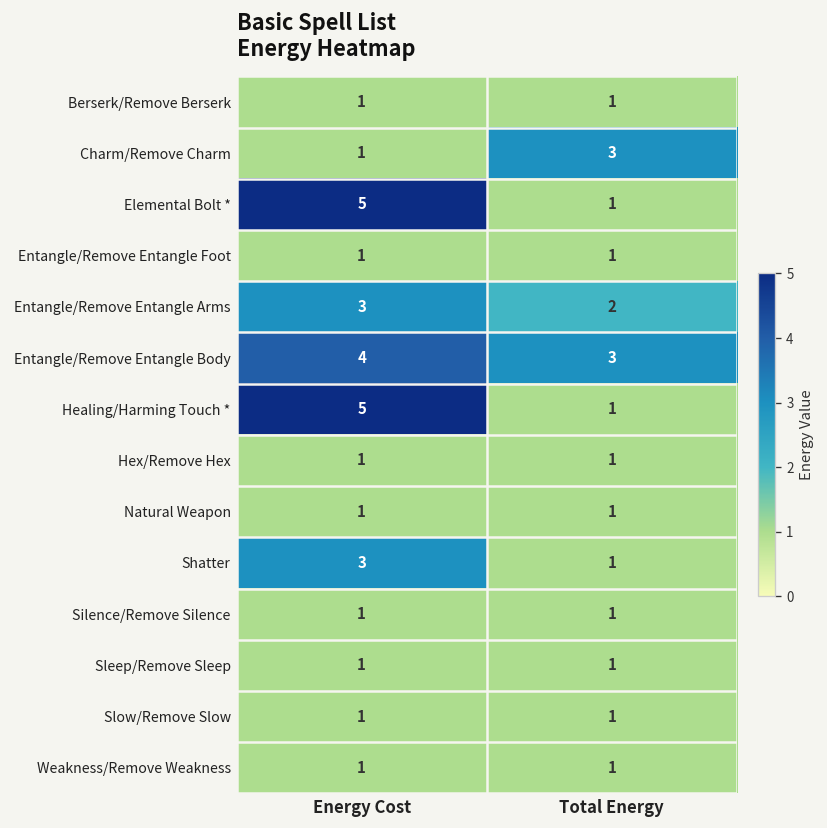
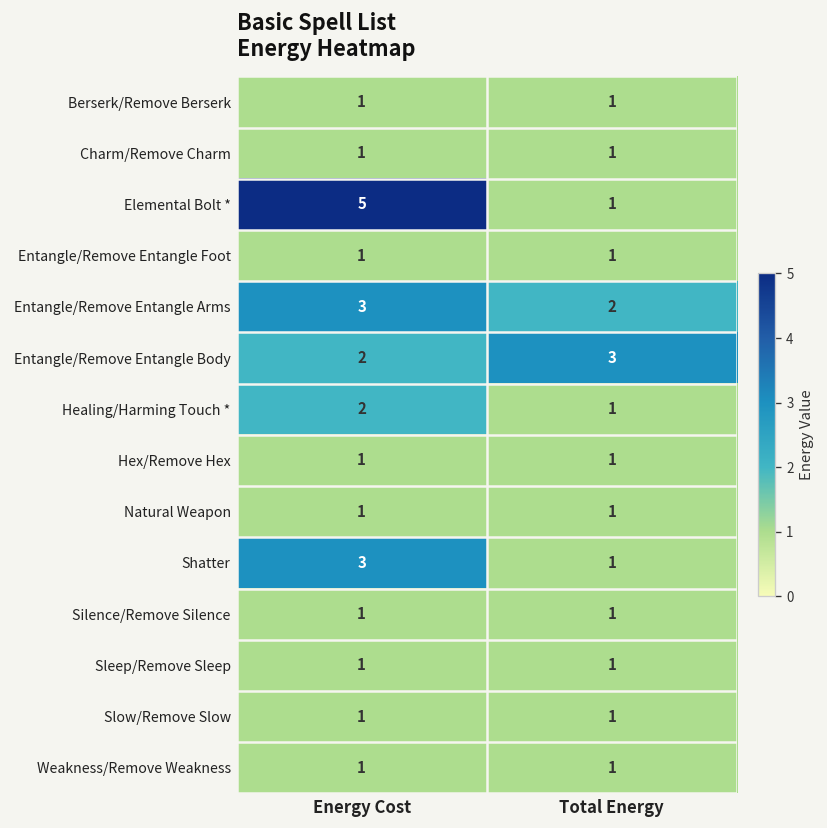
  {
    "Berserk/Remove Berserk": {
      "Energy Cost": 1,
      "Total Energy": 1
    },
    "Charm/Remove Charm": {
      "Energy Cost": 1,
-     "Total Energy": 3
+     "Total Energy": 1
    },
    "Elemental Bolt *": {
      "Energy Cost": 5,
      "Total Energy": 1
    },
    "Entangle/Remove Entangle Foot": {
      "Energy Cost": 1,
      "Total Energy": 1
    },
    "Entangle/Remove Entangle Arms": {
      "Energy Cost": 3,
      "Total Energy": 2
    },
    "Entangle/Remove Entangle Body": {
-     "Energy Cost": 4,
+     "Energy Cost": 2,
      "Total Energy": 3
    },
    "Healing/Harming Touch *": {
-     "Energy Cost": 5,
+     "Energy Cost": 2,
      "Total Energy": 1
    },
    "Hex/Remove Hex": {
      "Energy Cost": 1,
      "Total Energy": 1
    },
    "Natural Weapon": {
      "Energy Cost": 1,
      "Total Energy": 1
    },
    "Shatter": {
      "Energy Cost": 3,
      "Total Energy": 1
    },
    "Silence/Remove Silence": {
      "Energy Cost": 1,
      "Total Energy": 1
    },
    "Sleep/Remove Sleep": {
      "Energy Cost": 1,
      "Total Energy": 1
    },
    "Slow/Remove Slow": {
      "Energy Cost": 1,
      "Total Energy": 1
    },
    "Weakness/Remove Weakness": {
      "Energy Cost": 1,
      "Total Energy": 1
    }
  }
